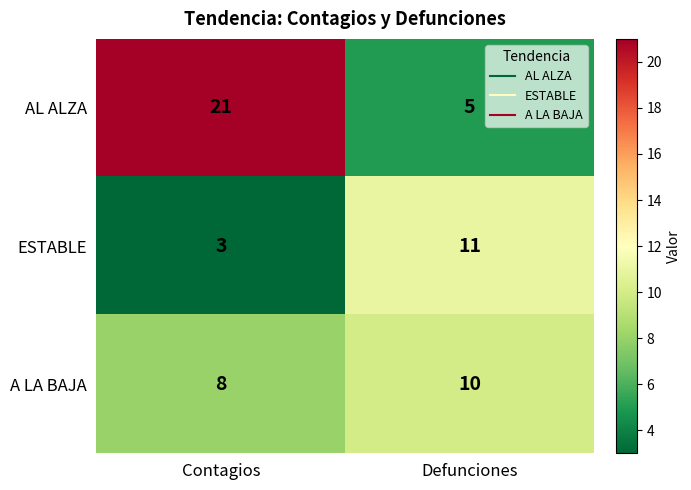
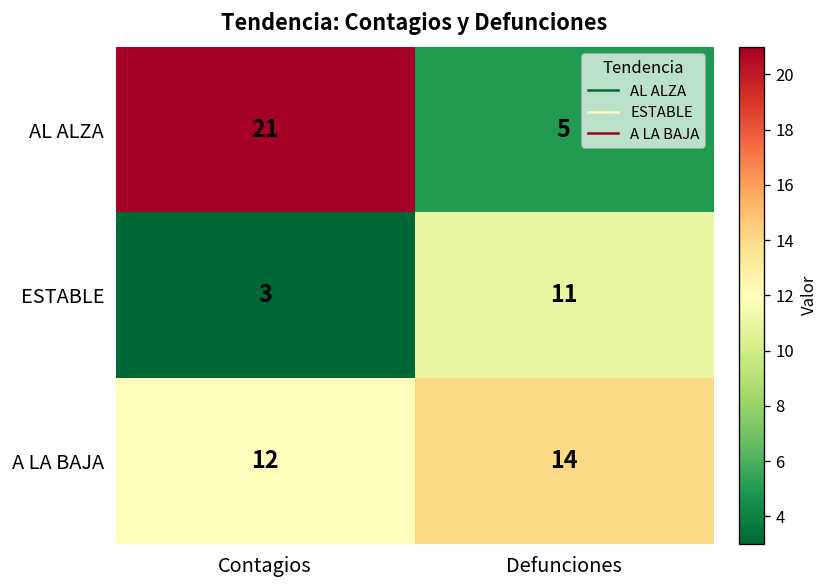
  {
    "AL ALZA": {
      "Contagios": 21,
      "Defunciones": 5
    },
    "ESTABLE": {
      "Contagios": 3,
      "Defunciones": 11
    },
    "A LA BAJA": {
-     "Contagios": 8,
-     "Defunciones": 10
+     "Contagios": 12,
+     "Defunciones": 14
    }
  }
